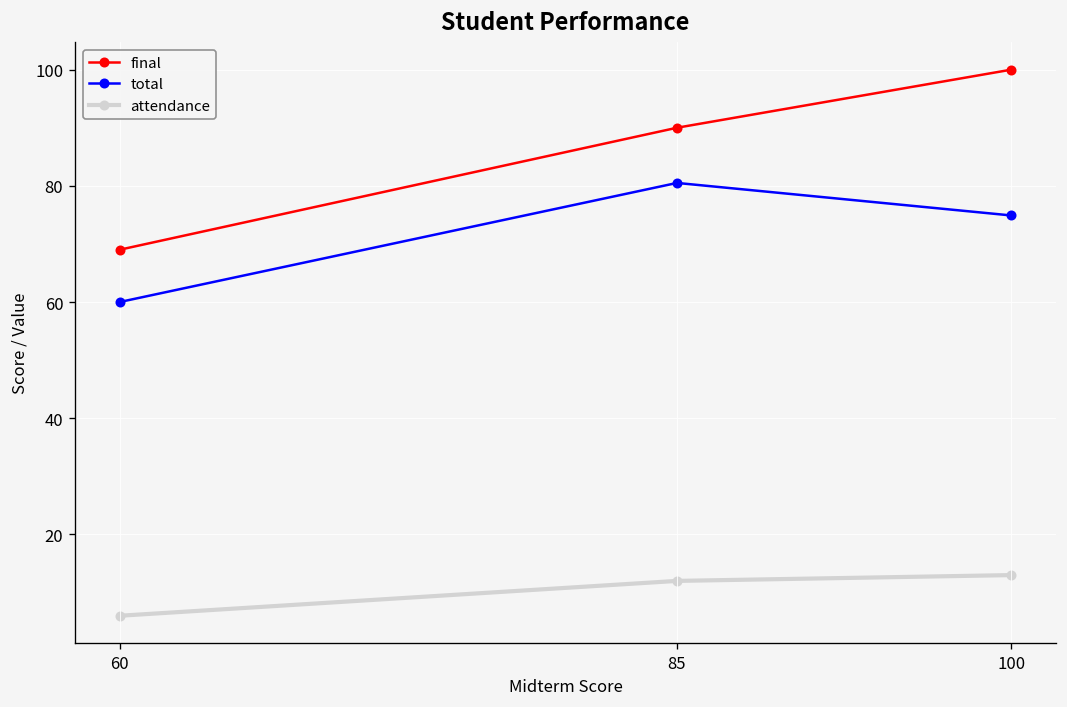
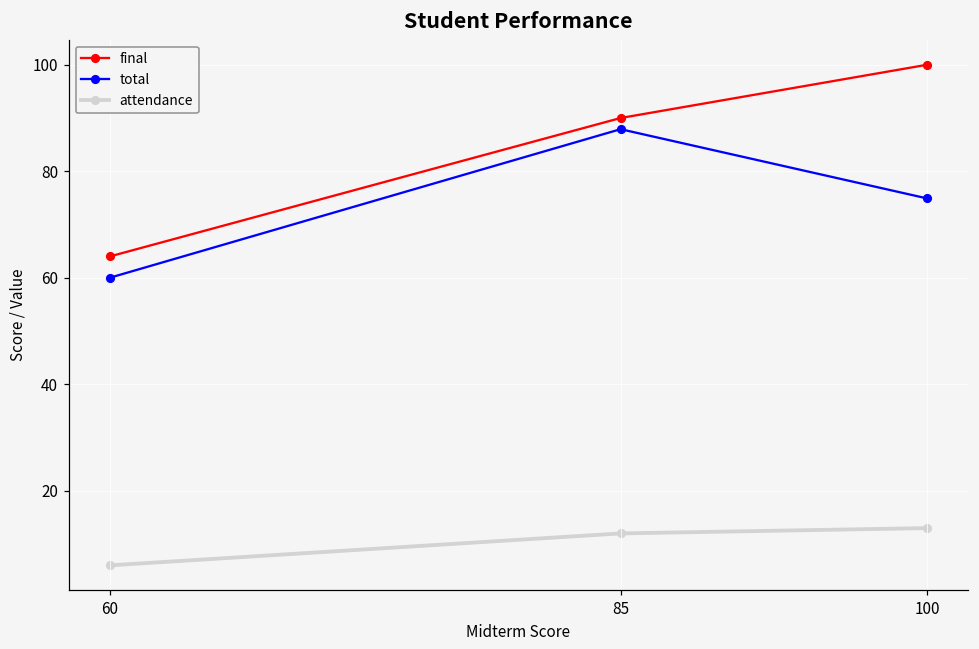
  {
    "final": {
-     "60": 69,
+     "60": 64,
      "85": 90,
      "100": 100
    },
    "total": {
      "60": 60,
-     "85": 81,
+     "85": 88,
      "100": 75
    },
    "attendance": {
      "60": 6,
      "85": 12,
      "100": 13
    }
  }
